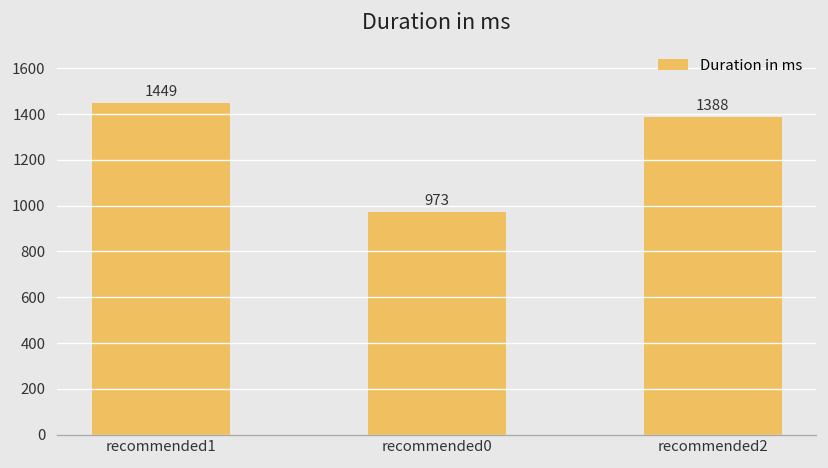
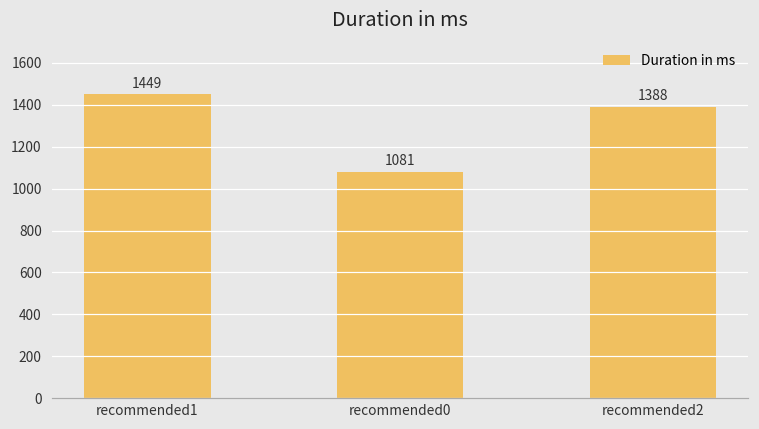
  {
    "recommended1": 1449,
-   "recommended0": 973,
+   "recommended0": 1081,
    "recommended2": 1388
  }
